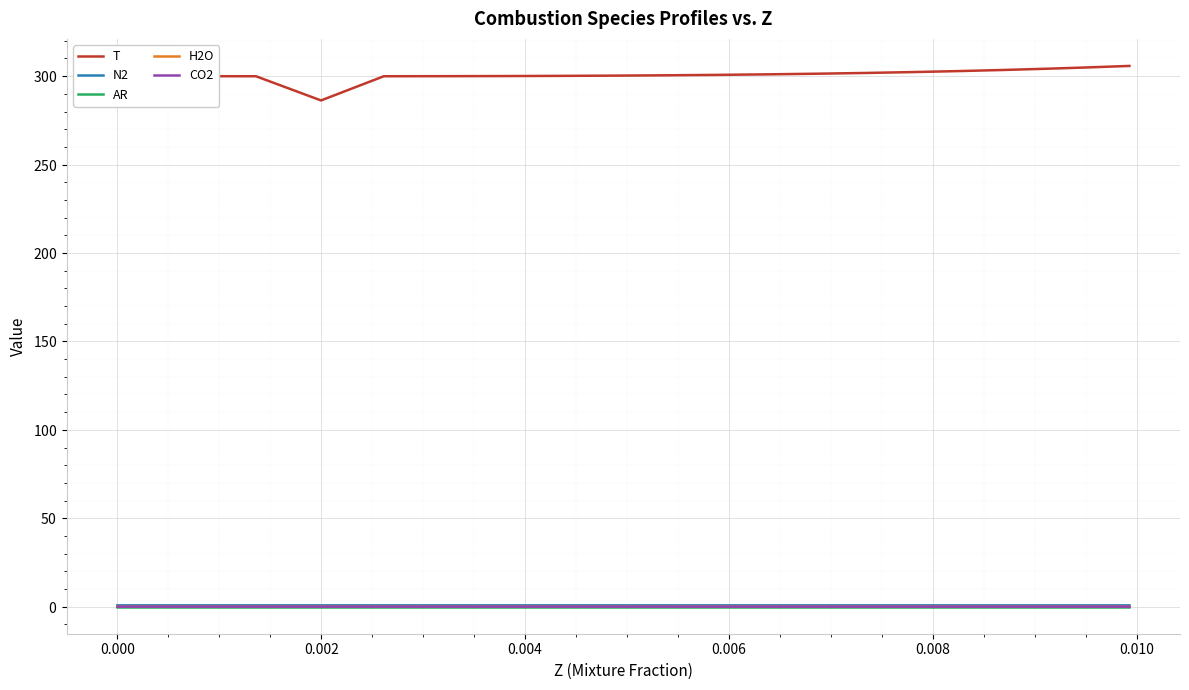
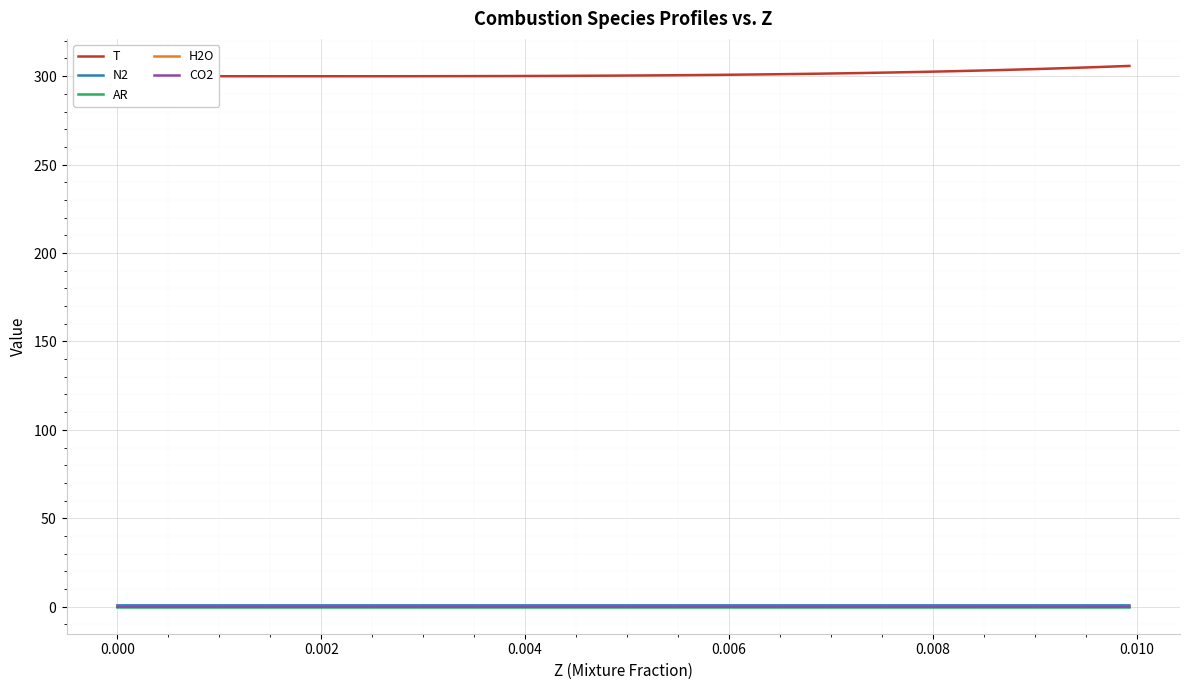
  {
    "T": {
-     "0.002": 286
+     "0.002": 300
    }
  }
